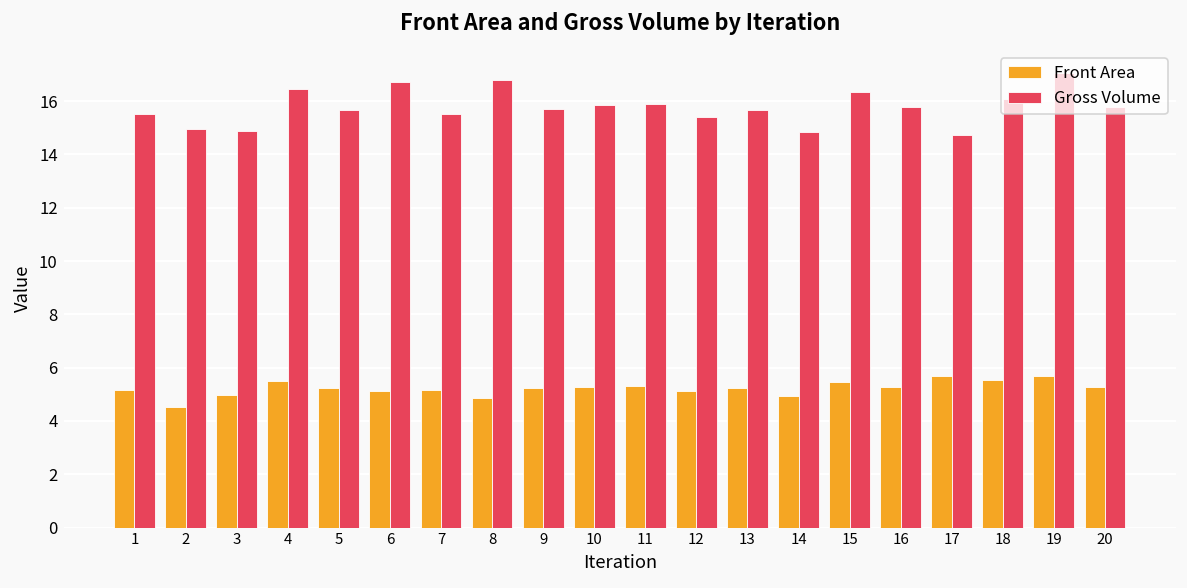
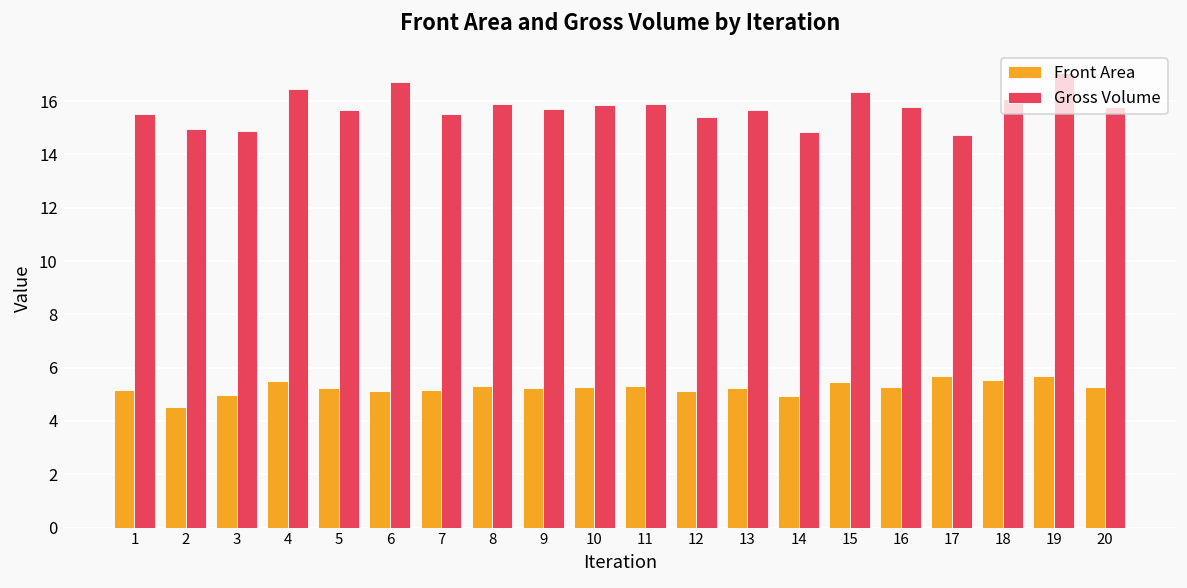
  {
    "Front Area": {
      "1": 5.2,
      "2": 4.5,
      "3": 5.0,
      "4": 5.5,
      "5": 5.2,
      "6": 5.1,
      "7": 5.2,
-     "8": 4.9,
+     "8": 5.3,
      "9": 5.2,
      "10": 5.3,
      "11": 5.3,
      "12": 5.1,
      "13": 5.2,
      "14": 4.9,
      "15": 5.4,
      "16": 5.3,
      "17": 5.7,
      "18": 5.5,
      "19": 5.7,
      "20": 5.3
    },
    "Gross Volume": {
      "1": 15.5,
      "2": 15.0,
      "3": 14.9,
      "4": 16.5,
      "5": 15.7,
      "6": 16.7,
      "7": 15.5,
-     "8": 16.8,
+     "8": 15.9,
      "9": 15.7,
      "10": 15.8,
      "11": 15.9,
      "12": 15.4,
      "13": 15.7,
      "14": 14.8,
      "15": 16.3,
      "16": 15.8,
      "17": 14.7
    }
  }
